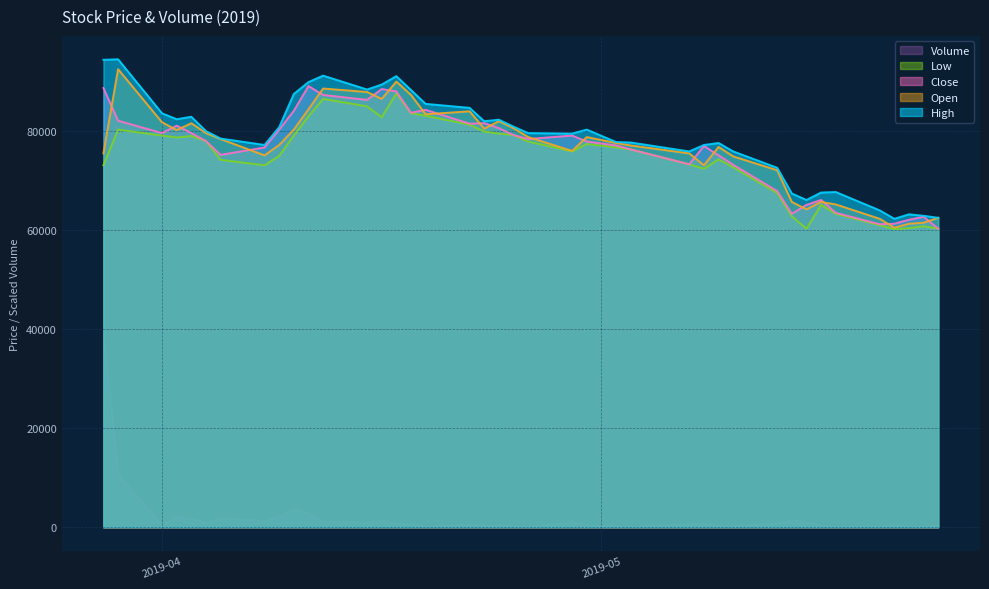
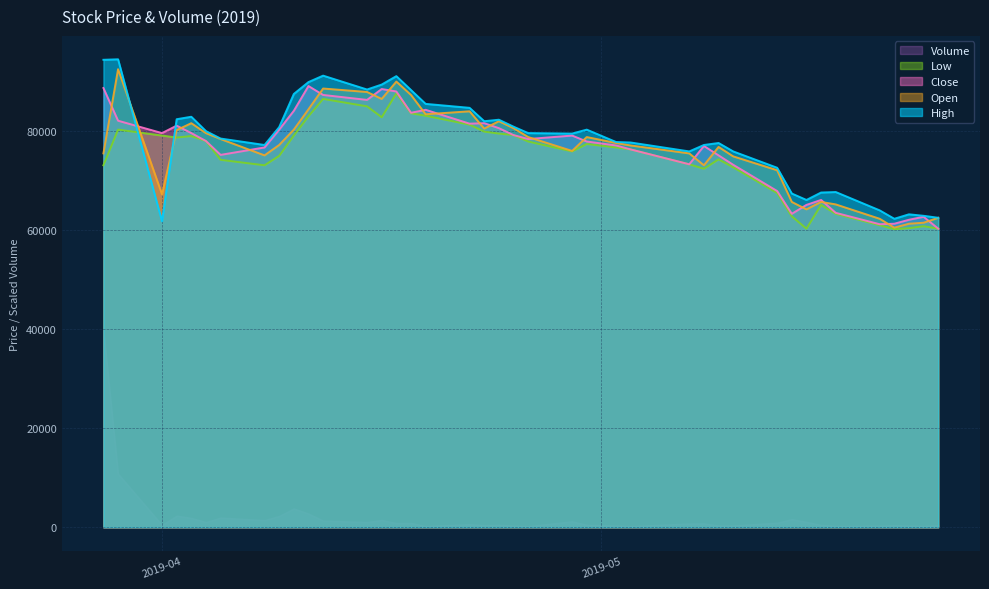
  {
    "Volume": {
      "2019-04": 0
    },
    "Open": {
-     "2019-04": 82000
+     "2019-04": 67000
    },
    "High": {
-     "2019-04": 84000
+     "2019-04": 62000
    }
  }
